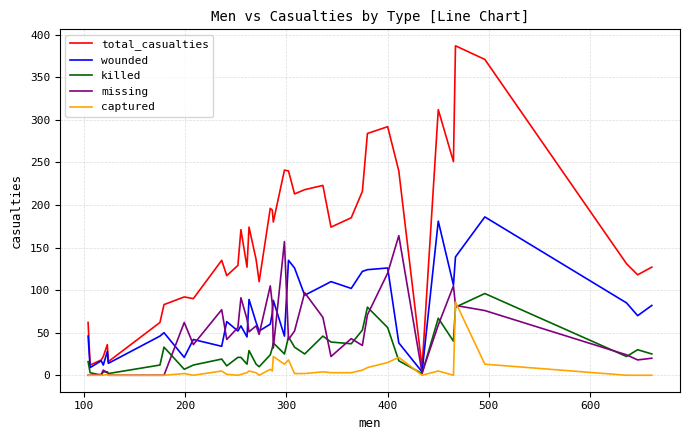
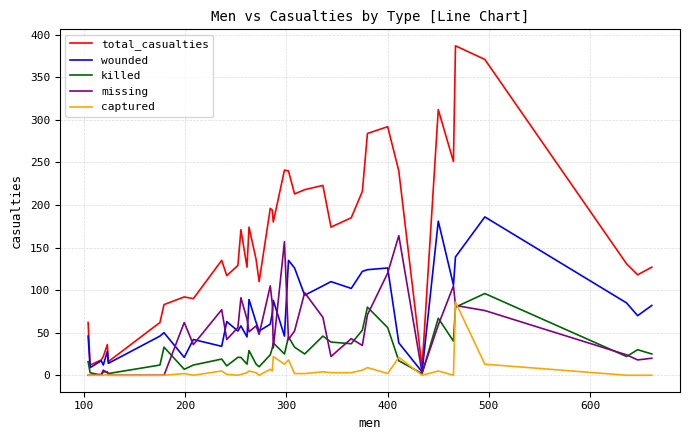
  {
    "total_casualties": {
      "400": 290
    },
    "wounded": {
      "400": 130
    },
    "killed": {
      "400": 60
    },
    "missing": {
      "400": 120
    },
    "captured": {
-     "400": 20
+     "400": 0
    }
  }
